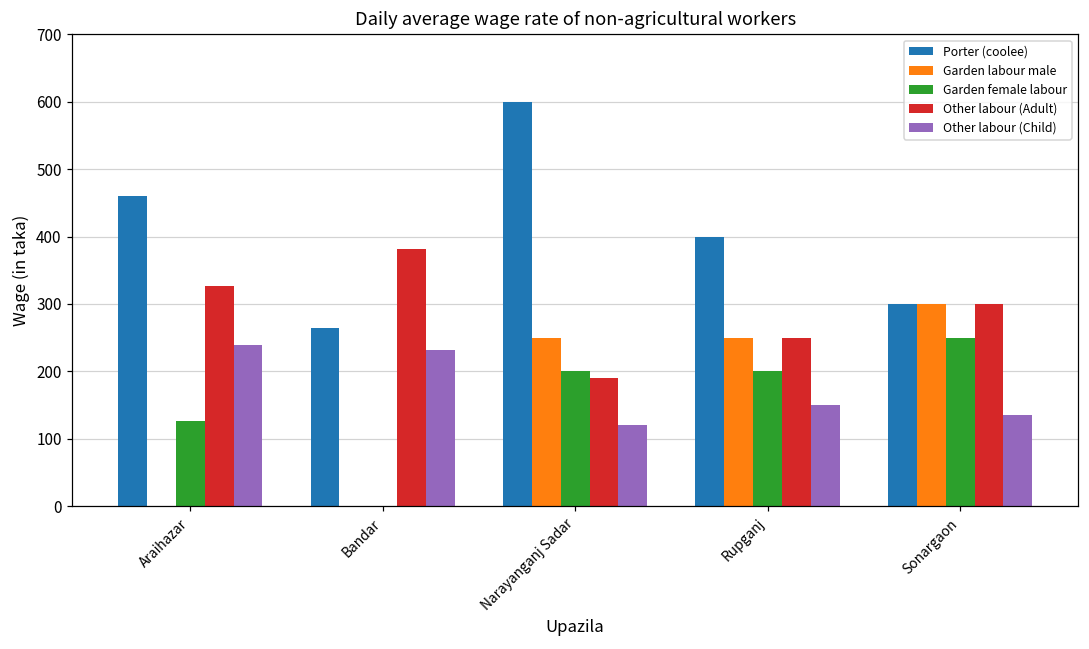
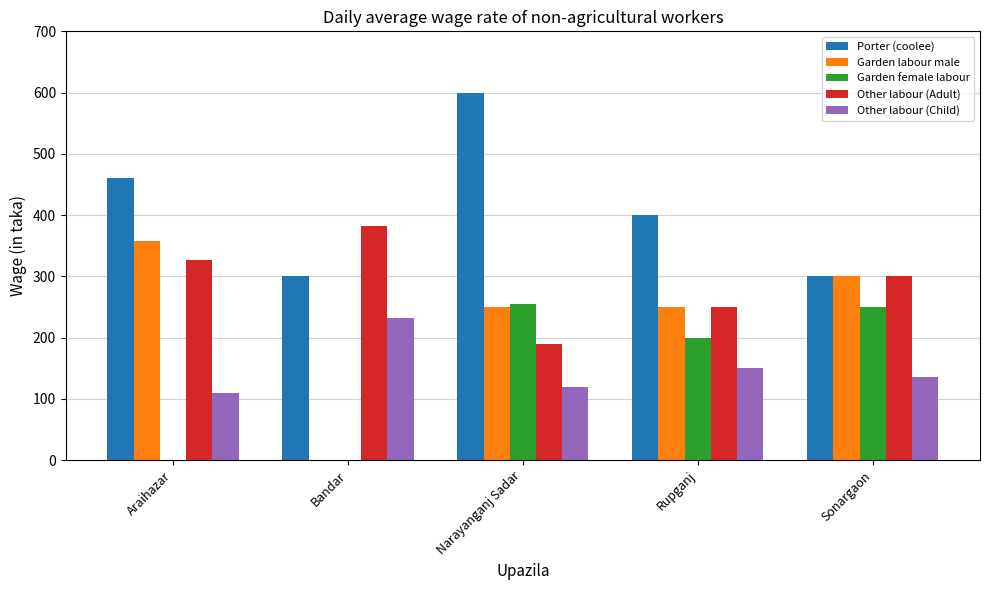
  {
    "Porter (coolee)": {
      "Araihazar": 460,
-     "Bandar": 260,
+     "Bandar": 300,
      "Narayanganj Sadar": 600,
      "Rupganj": 400,
      "Sonargaon": 300
    },
    "Garden labour male": {
-     "Araihazar": 0,
+     "Araihazar": 360,
      "Bandar": 0,
      "Narayanganj Sadar": 250,
      "Rupganj": 250,
      "Sonargaon": 300
    },
    "Garden female labour": {
-     "Araihazar": 130,
+     "Araihazar": 0,
      "Bandar": 0,
-     "Narayanganj Sadar": 200,
+     "Narayanganj Sadar": 260,
      "Rupganj": 200,
      "Sonargaon": 250
    },
    "Other labour (Adult)": {
      "Araihazar": 330,
      "Bandar": 380,
      "Narayanganj Sadar": 190,
      "Rupganj": 250,
      "Sonargaon": 300
    },
    "Other labour (Child)": {
-     "Araihazar": 240,
+     "Araihazar": 110,
      "Bandar": 230,
      "Narayanganj Sadar": 120,
      "Rupganj": 150,
      "Sonargaon": 140
    }
  }
